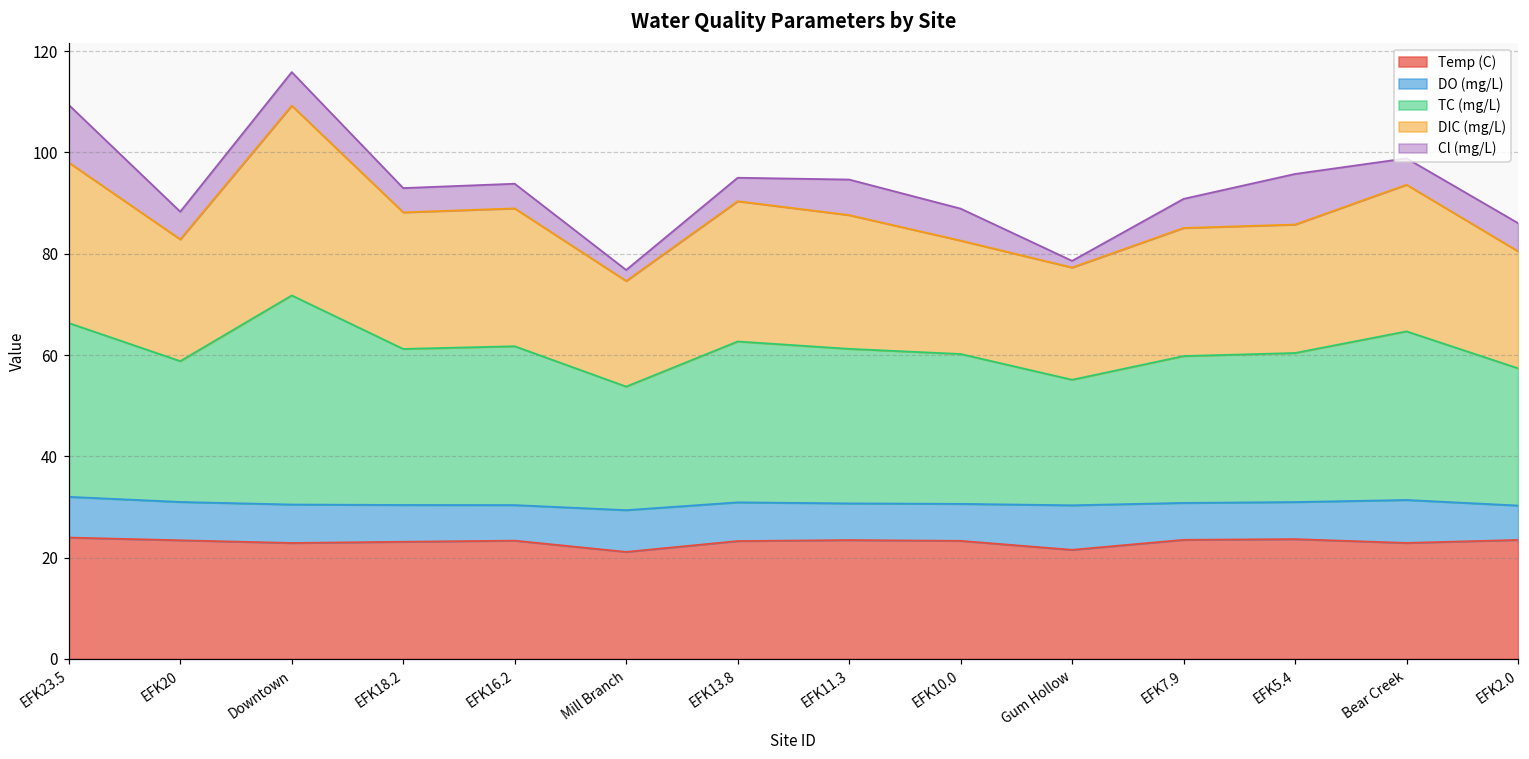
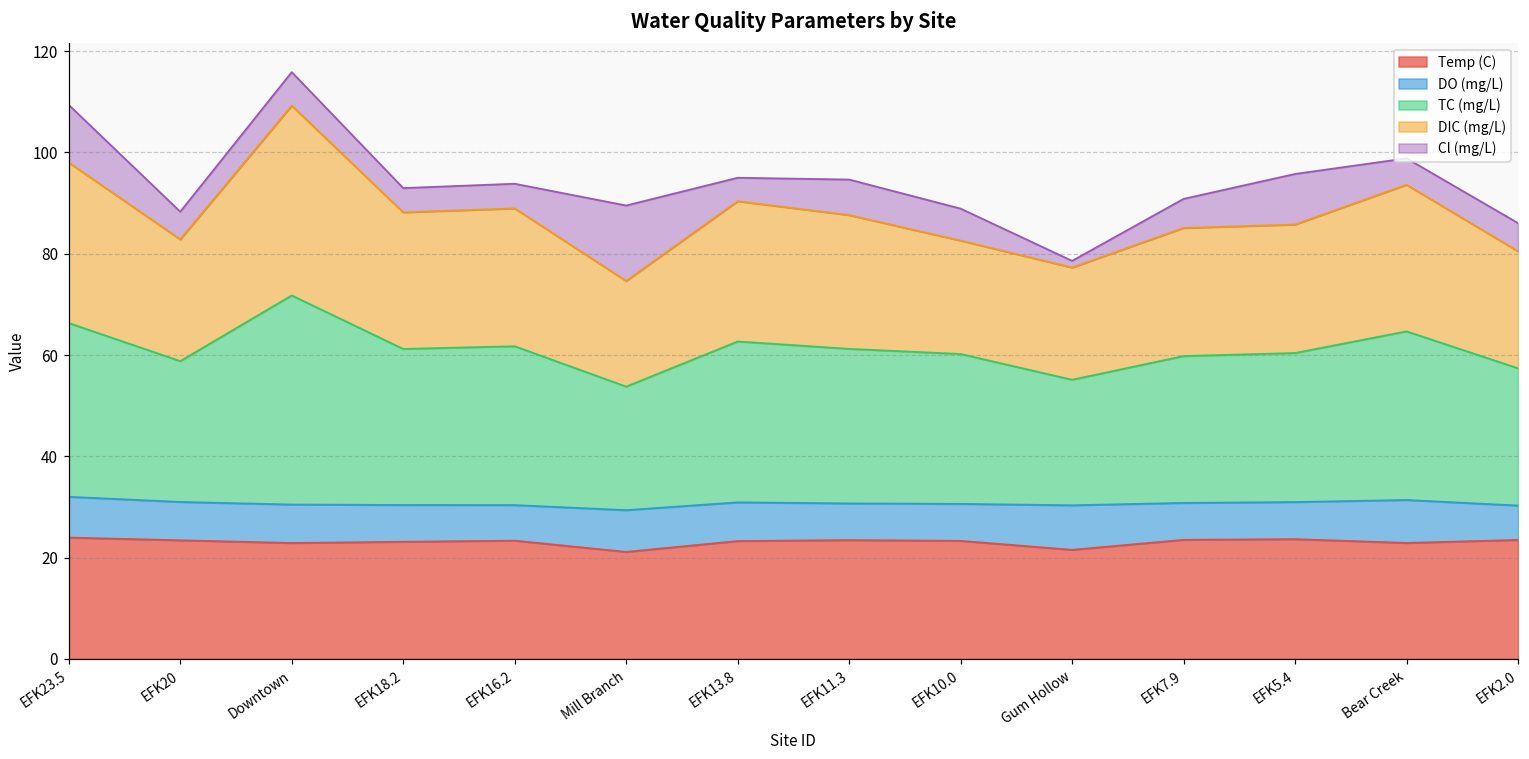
  {
    "Temp (C)": {
      "EFK23.5": 24,
      "EFK20": 23,
      "Downtown": 23,
      "EFK18.2": 23,
      "EFK16.2": 23,
      "Mill Branch": 21,
      "EFK13.8": 23,
      "EFK11.3": 23,
      "EFK10.0": 23,
      "Gum Hollow": 22,
      "EFK7.9": 24,
      "EFK5.4": 24,
      "Bear Creek": 23,
      "EFK2.0": 24
    },
    "DO (mg/L)": {
      "EFK23.5": 8,
      "EFK20": 8,
      "Downtown": 8,
      "EFK18.2": 7,
      "EFK16.2": 7,
      "Mill Branch": 8,
      "EFK13.8": 8,
      "EFK11.3": 7,
      "EFK10.0": 7,
      "Gum Hollow": 9,
      "EFK7.9": 7,
      "EFK5.4": 7,
      "Bear Creek": 8,
      "EFK2.0": 7
    },
    "TC (mg/L)": {
      "EFK23.5": 34,
      "EFK20": 28,
      "Downtown": 41,
      "EFK18.2": 31,
      "EFK16.2": 31,
      "Mill Branch": 24,
      "EFK13.8": 32,
      "EFK11.3": 31,
      "EFK10.0": 30,
      "Gum Hollow": 25,
      "EFK7.9": 29,
      "EFK5.4": 29,
      "Bear Creek": 33,
      "EFK2.0": 27
    },
    "DIC (mg/L)": {
      "EFK23.5": 32,
      "EFK20": 24,
      "Downtown": 37,
      "EFK18.2": 27,
      "EFK16.2": 27,
      "Mill Branch": 21,
      "EFK13.8": 28,
      "EFK11.3": 26,
      "EFK10.0": 22,
      "Gum Hollow": 22,
      "EFK7.9": 25,
      "EFK5.4": 25,
      "Bear Creek": 29,
      "EFK2.0": 23
    },
    "Cl (mg/L)": {
      "EFK23.5": 11,
      "EFK20": 5,
      "Downtown": 7,
      "EFK18.2": 5,
      "EFK16.2": 5,
-     "Mill Branch": 2,
+     "Mill Branch": 15,
      "EFK13.8": 5,
      "EFK11.3": 7,
      "EFK10.0": 6,
      "Gum Hollow": 1,
      "EFK7.9": 6,
      "EFK5.4": 10,
      "EFK2.0": 6
    }
  }
